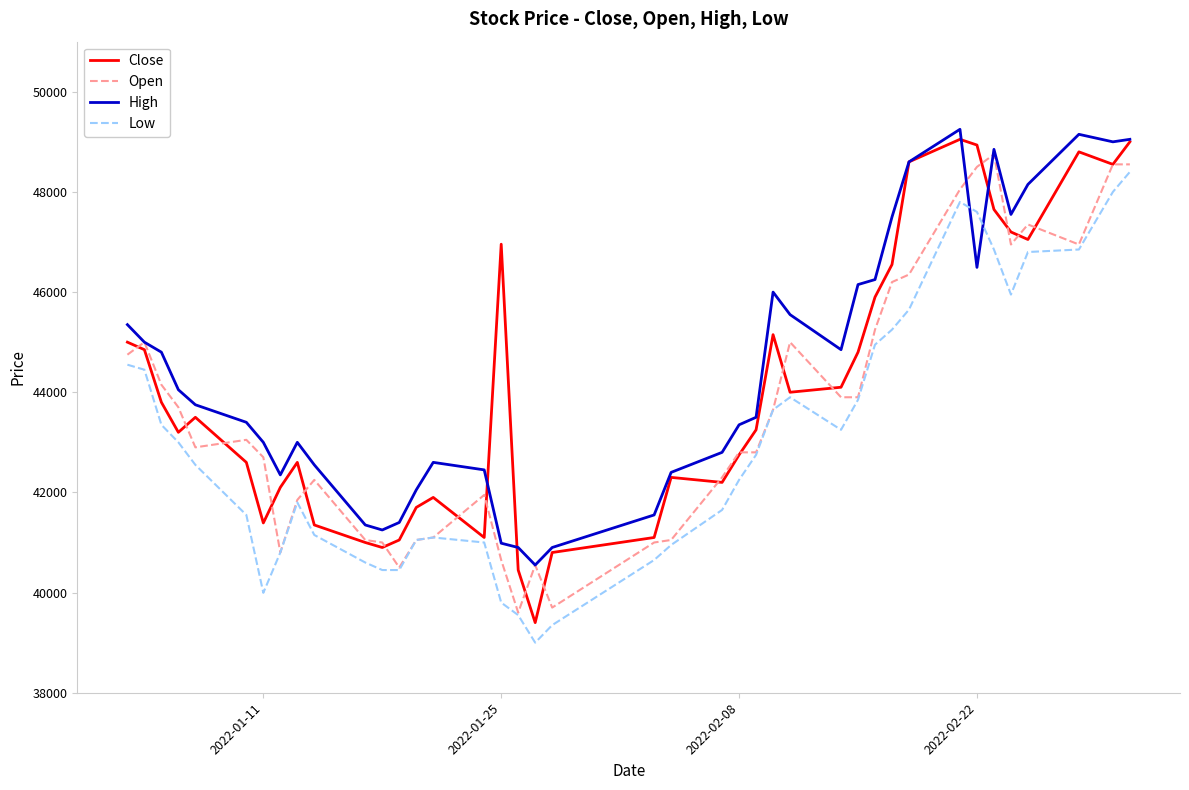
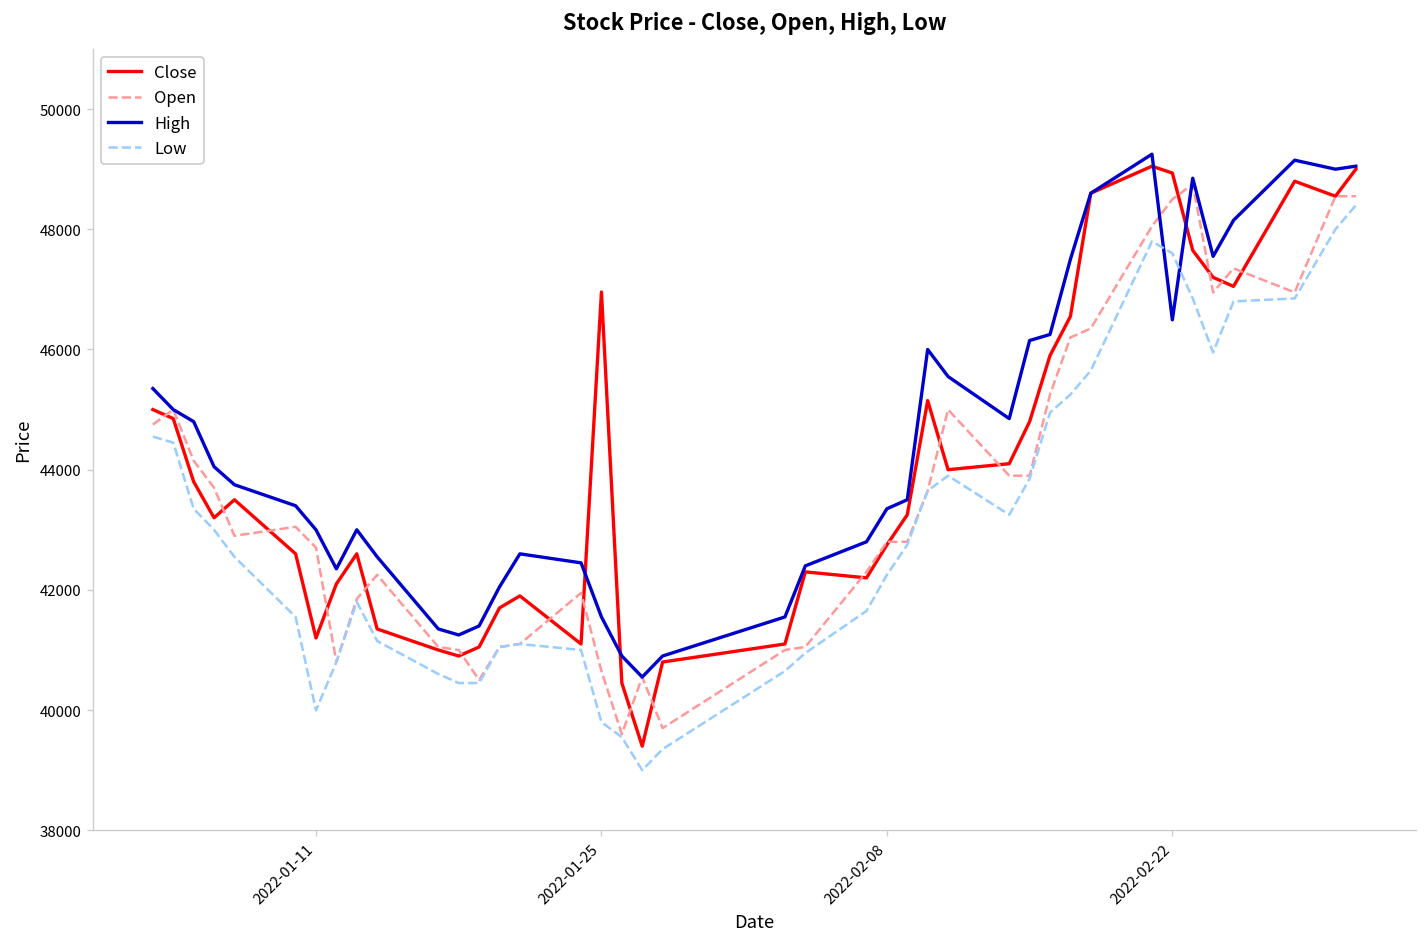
  {
    "Close": {
-     "2022-01-11": 41400,
+     "2022-01-11": 41200,
      "2022-01-25": 47000,
      "2022-02-08": 42800,
      "2022-02-22": 48900
    },
    "Open": {
      "2022-01-11": 42700,
      "2022-01-25": 40700,
      "2022-02-08": 42800,
      "2022-02-22": 48500
    },
    "High": {
      "2022-01-11": 43000,
-     "2022-01-25": 41000,
+     "2022-01-25": 41600,
      "2022-02-08": 43400,
      "2022-02-22": 46500
    },
    "Low": {
      "2022-01-11": 40000,
      "2022-01-25": 39800,
      "2022-02-08": 42300,
      "2022-02-22": 47600
    }
  }
